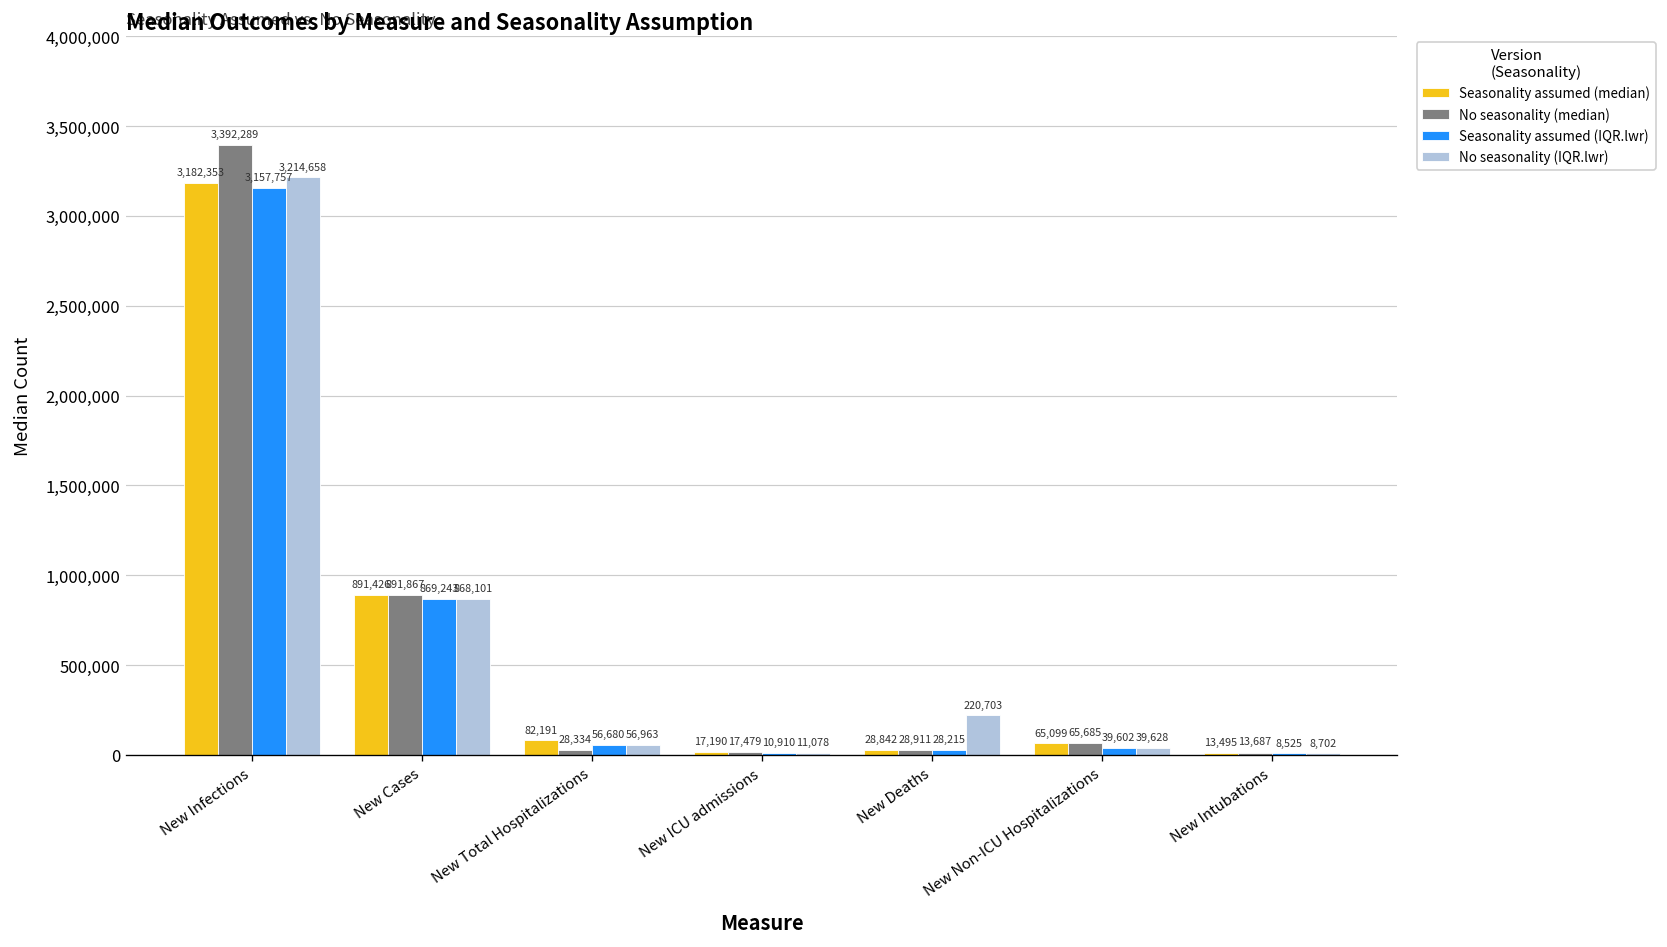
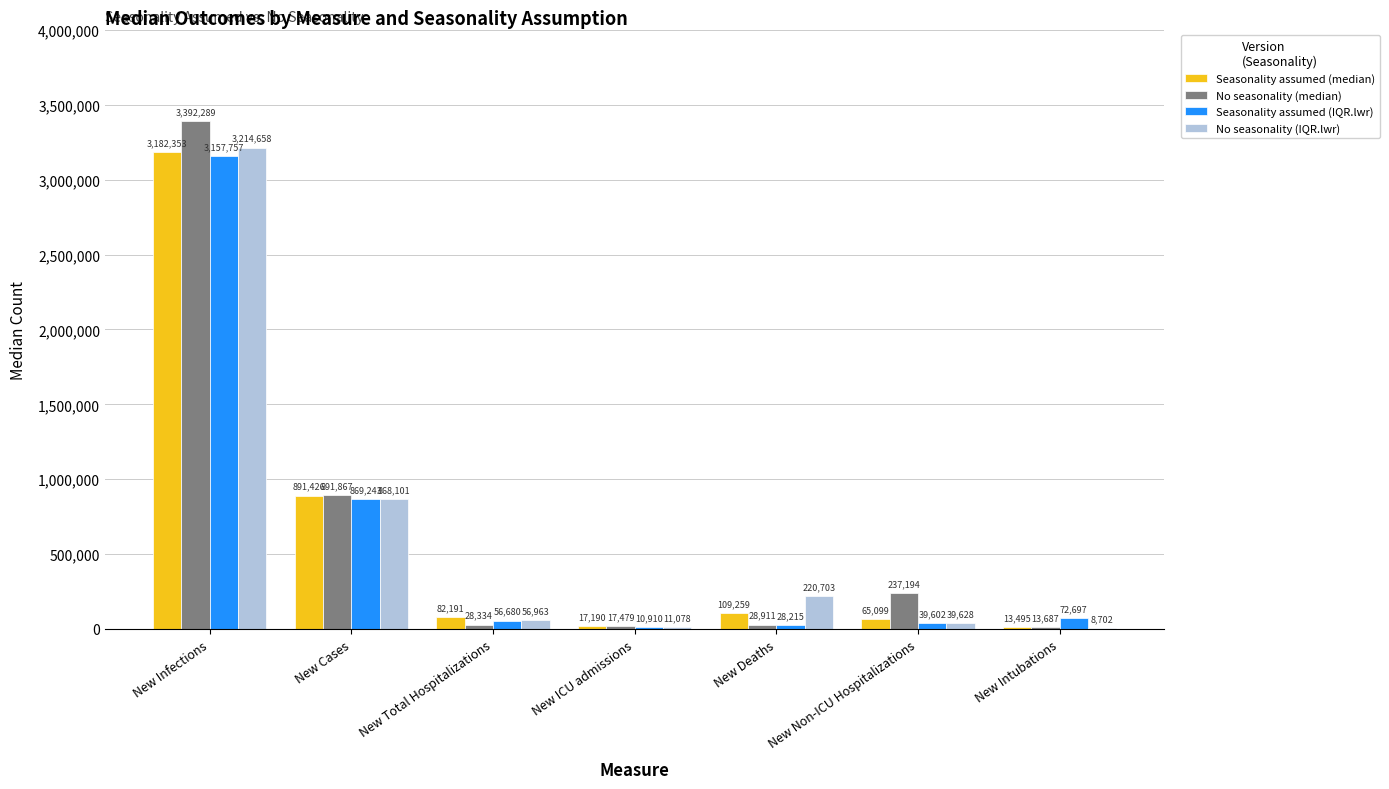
  {
    "Seasonality assumed (median)": {
      "New Infections": "3,182,353",
      "New Cases": "891,426",
      "New Total Hospitalizations": "82,191",
      "New ICU admissions": "17,190",
-     "New Deaths": "28,842",
+     "New Deaths": "109,259",
      "New Non-ICU Hospitalizations": "65,099",
      "New Intubations": "13,495"
    },
    "No seasonality (median)": {
      "New Infections": "3,392,289",
      "New Cases": "891,867",
      "New Total Hospitalizations": "28,334",
      "New ICU admissions": "17,479",
      "New Deaths": "28,911",
-     "New Non-ICU Hospitalizations": "65,685",
+     "New Non-ICU Hospitalizations": "237,194",
      "New Intubations": "13,687"
    },
    "Seasonality assumed (IQR.lwr)": {
      "New Infections": "3,157,757",
      "New Cases": "869,243",
      "New Total Hospitalizations": "56,680",
      "New ICU admissions": "10,910",
      "New Deaths": "28,215",
      "New Non-ICU Hospitalizations": "39,602",
-     "New Intubations": "8,525"
+     "New Intubations": "72,697"
    },
    "No seasonality (IQR.lwr)": {
      "New Infections": "3,214,658",
      "New Cases": "868,101",
      "New Total Hospitalizations": "56,963",
      "New ICU admissions": "11,078",
      "New Deaths": "220,703",
      "New Non-ICU Hospitalizations": "39,628",
      "New Intubations": "8,702"
    }
  }
